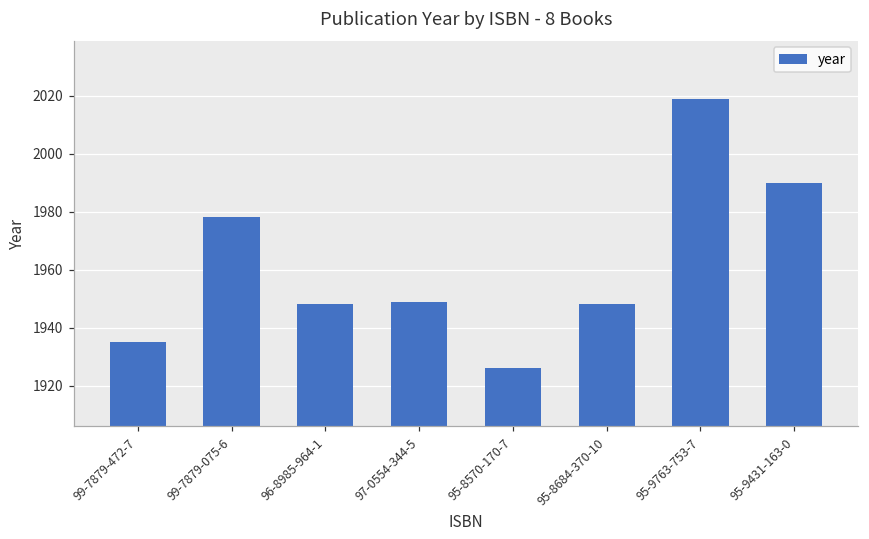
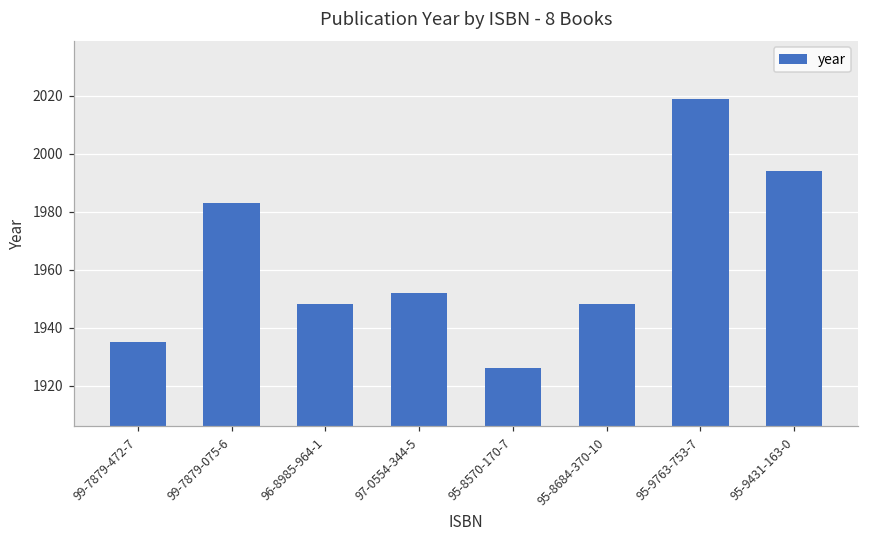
  {
    "99-7879-472-7": 1935,
-   "99-7879-075-6": 1978,
+   "99-7879-075-6": 1983,
    "96-8985-964-1": 1948,
-   "97-0554-344-5": 1949,
+   "97-0554-344-5": 1952,
    "95-8570-170-7": 1926,
    "95-8684-370-10": 1948,
    "95-9763-753-7": 2019,
-   "95-9431-163-0": 1990
+   "95-9431-163-0": 1994
  }
